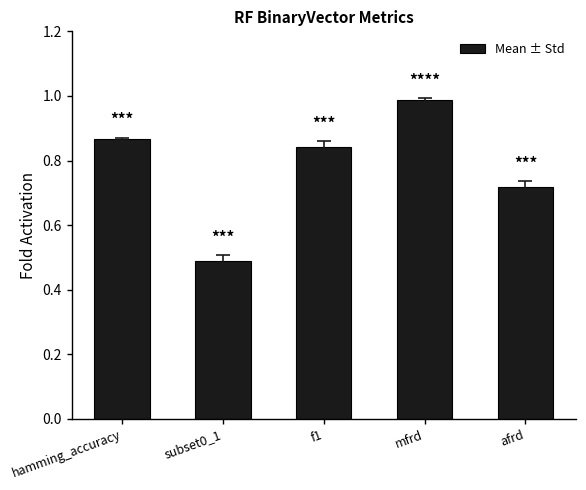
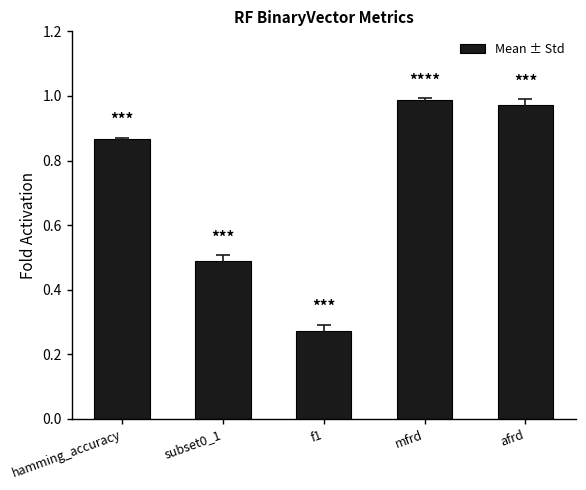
  {
    "Mean ± Std": {
      "hamming_accuracy": 0.87,
      "subset0_1": 0.49,
-     "f1": 0.84,
+     "f1": 0.27,
      "mfrd": 0.99,
-     "afrd": 0.72
+     "afrd": 0.97
    }
  }
